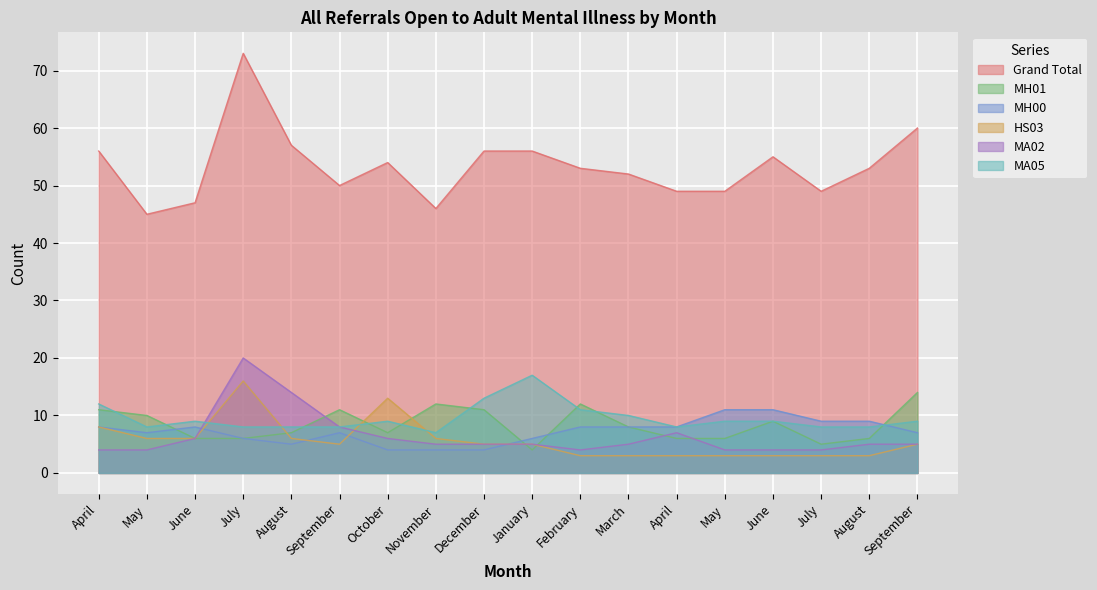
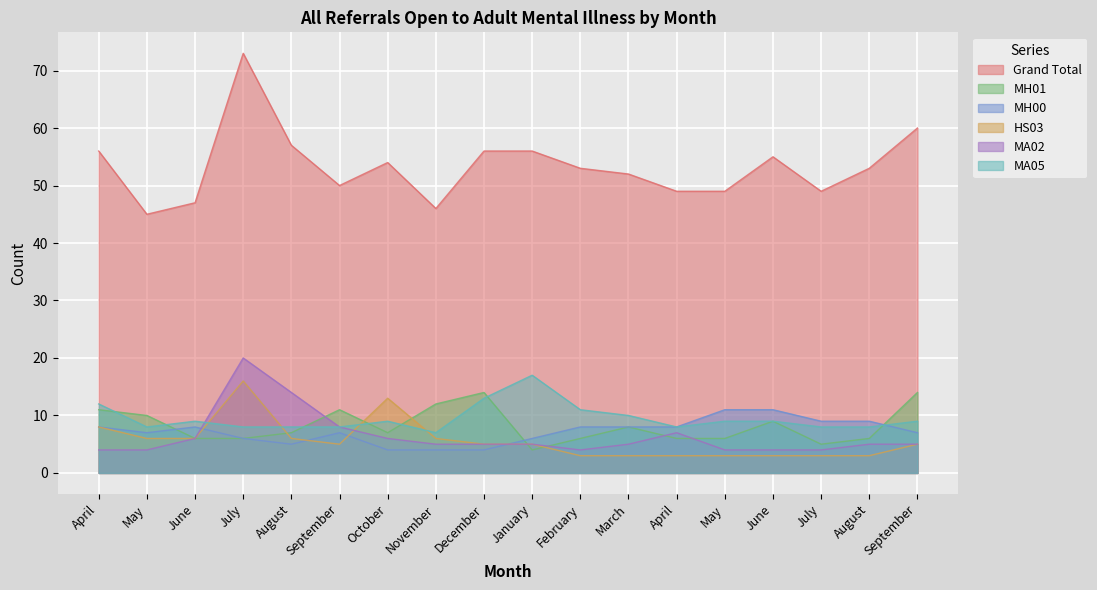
  {
    "MH01": {
      "October": 7,
      "November": 12,
-     "December": 11,
+     "December": 14,
      "January": 4,
-     "February": 12
+     "February": 6
    }
  }
